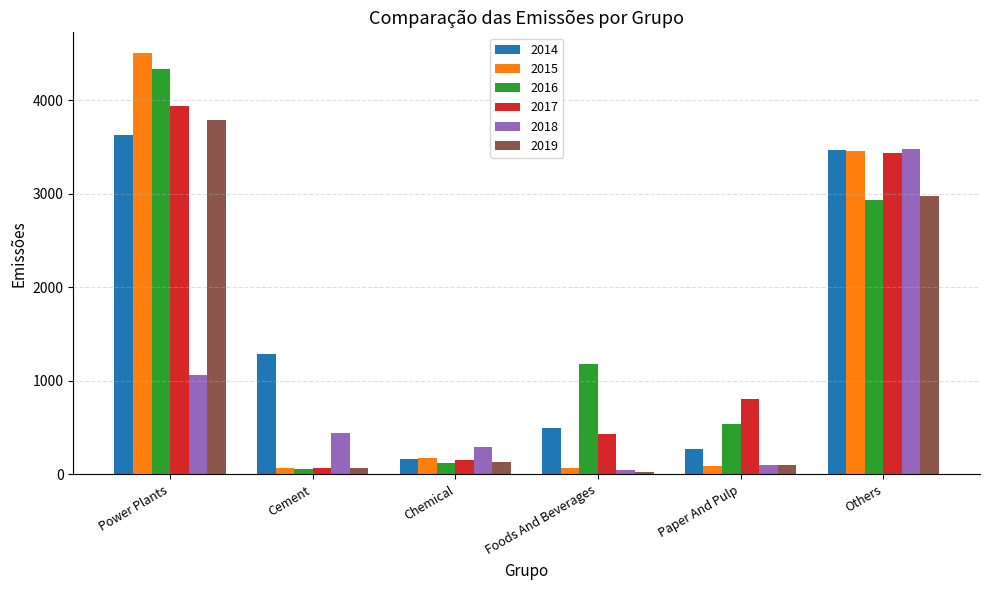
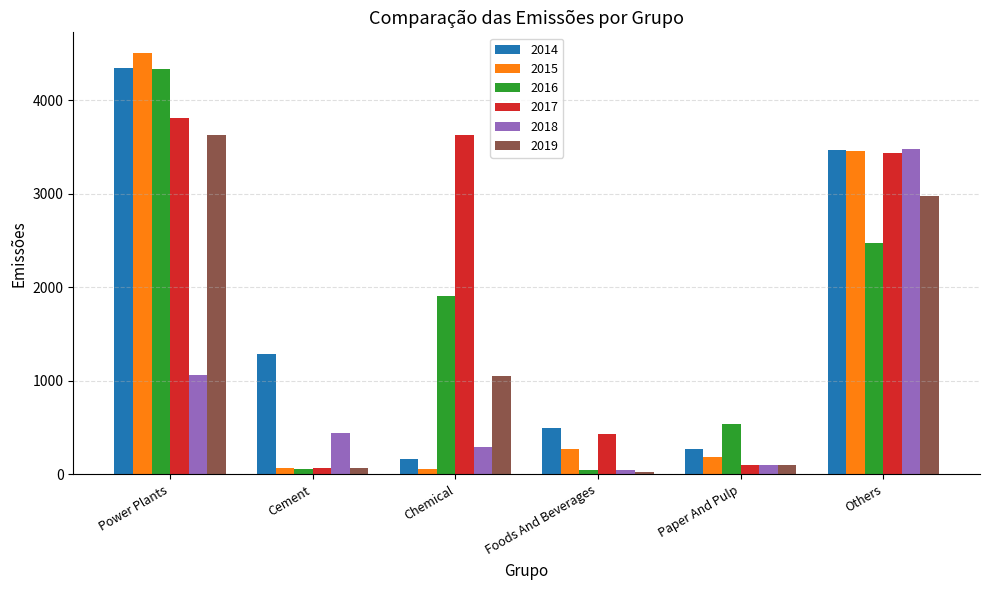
  {
    "2014": {
-     "Power Plants": 3600,
+     "Power Plants": 4300,
      "Cement": 1300,
      "Chemical": 200,
      "Foods And Beverages": 500,
      "Paper And Pulp": 300,
      "Others": 3500
    },
    "2015": {
      "Power Plants": 4500,
      "Cement": 100,
-     "Chemical": 200,
-     "Foods And Beverages": 100,
-     "Paper And Pulp": 100,
+     "Chemical": 100,
+     "Foods And Beverages": 300,
+     "Paper And Pulp": 200,
      "Others": 3500
    },
    "2016": {
      "Power Plants": 4300,
      "Cement": 100,
-     "Chemical": 100,
-     "Foods And Beverages": 1200,
+     "Chemical": 1900,
+     "Foods And Beverages": 100,
      "Paper And Pulp": 500,
-     "Others": 2900
+     "Others": 2500
    },
    "2017": {
-     "Power Plants": 3900,
+     "Power Plants": 3800,
      "Cement": 100,
-     "Chemical": 100,
+     "Chemical": 3600,
      "Foods And Beverages": 400,
-     "Paper And Pulp": 800,
+     "Paper And Pulp": 100,
      "Others": 3400
    },
    "2018": {
      "Power Plants": 1100,
      "Cement": 400,
      "Chemical": 300,
      "Foods And Beverages": 0,
      "Paper And Pulp": 100,
      "Others": 3500
    },
    "2019": {
-     "Power Plants": 3800,
+     "Power Plants": 3600,
      "Cement": 100,
-     "Chemical": 100,
+     "Chemical": 1100,
      "Foods And Beverages": 0,
      "Paper And Pulp": 100,
      "Others": 3000
    }
  }
